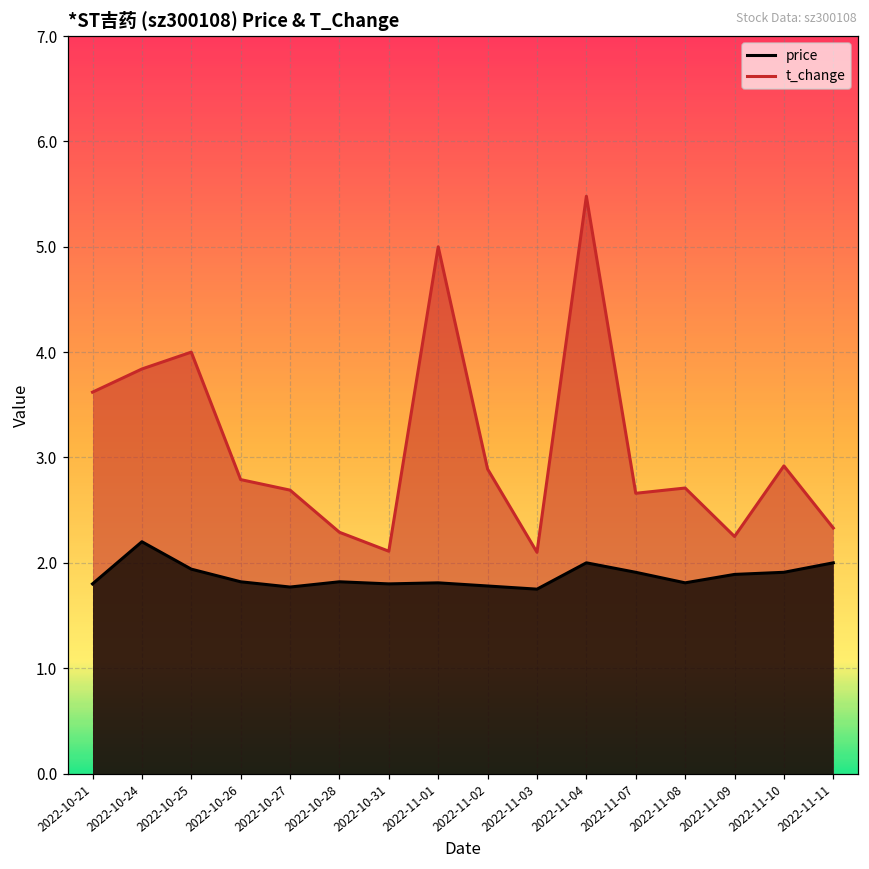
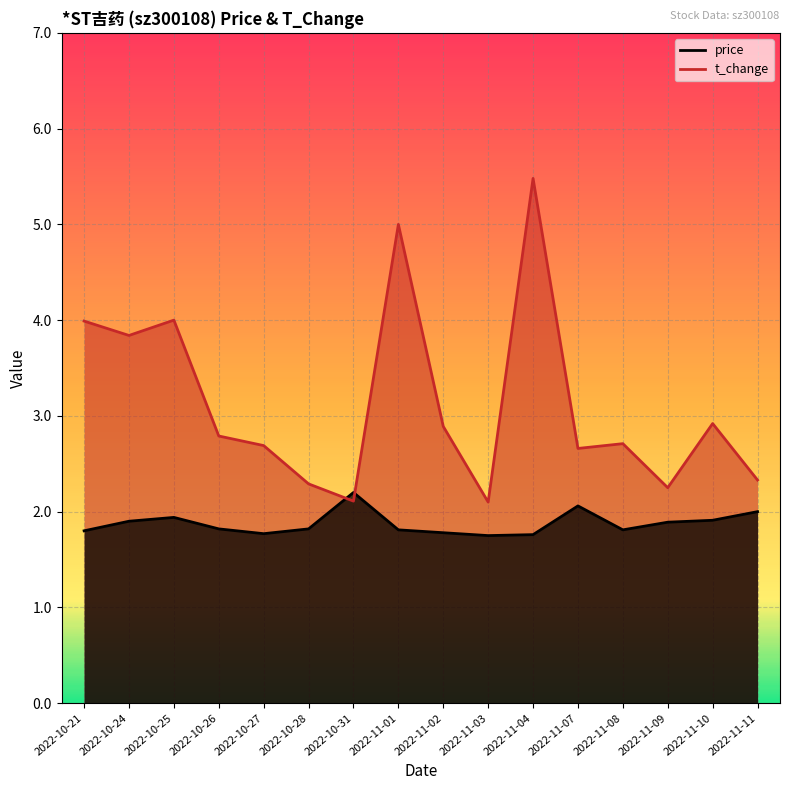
  {
    "price": {
      "2022-10-21": 1.8,
-     "2022-10-24": 2.2,
+     "2022-10-24": 1.9,
      "2022-10-25": 1.9,
      "2022-10-26": 1.8,
      "2022-10-27": 1.8,
      "2022-10-28": 1.8,
-     "2022-10-31": 1.8,
+     "2022-10-31": 2.2,
      "2022-11-01": 1.8,
      "2022-11-02": 1.8,
      "2022-11-03": 1.8,
-     "2022-11-04": 2.0,
-     "2022-11-07": 1.9,
+     "2022-11-04": 1.8,
+     "2022-11-07": 2.1,
      "2022-11-08": 1.8,
      "2022-11-09": 1.9,
      "2022-11-10": 1.9,
      "2022-11-11": 2.0
    },
    "t_change": {
-     "2022-10-21": 3.6,
+     "2022-10-21": 4.0,
      "2022-10-24": 3.8,
      "2022-10-25": 4.0,
      "2022-10-26": 2.8,
      "2022-10-27": 2.7,
      "2022-10-28": 2.3,
      "2022-10-31": 2.1,
      "2022-11-01": 5.0,
      "2022-11-02": 2.9,
      "2022-11-03": 2.1,
      "2022-11-04": 5.5,
      "2022-11-07": 2.7,
      "2022-11-08": 2.7,
      "2022-11-09": 2.3,
      "2022-11-10": 2.9,
      "2022-11-11": 2.3
    }
  }
